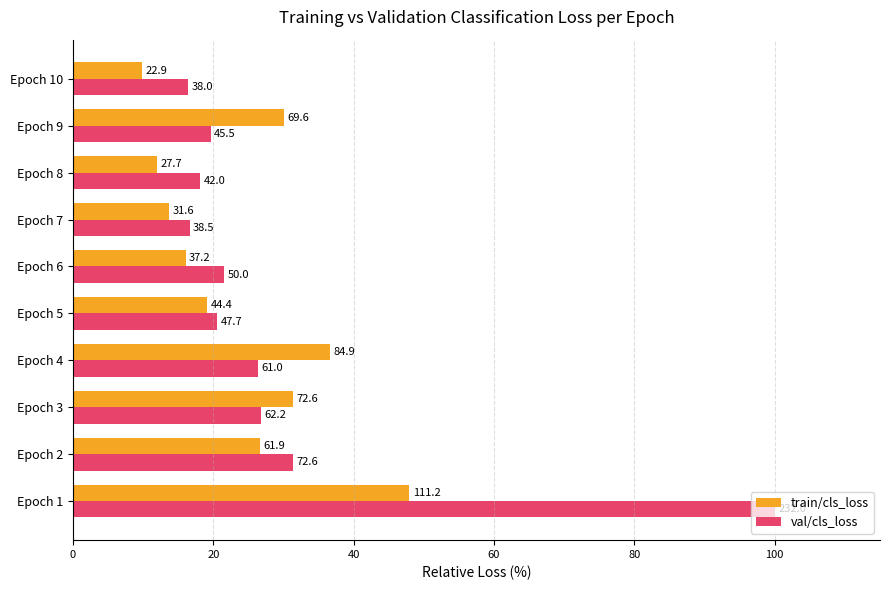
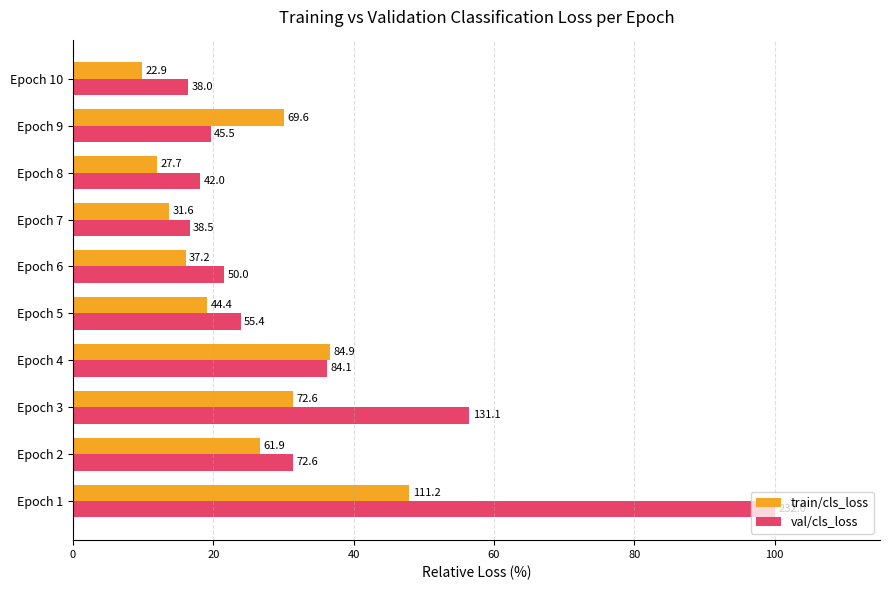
  {
    "val/cls_loss": {
-     "Epoch 5": 47.7,
-     "Epoch 4": 61.0,
-     "Epoch 3": 62.2
+     "Epoch 5": 55.4,
+     "Epoch 4": 84.1,
+     "Epoch 3": 131.1
    }
  }
